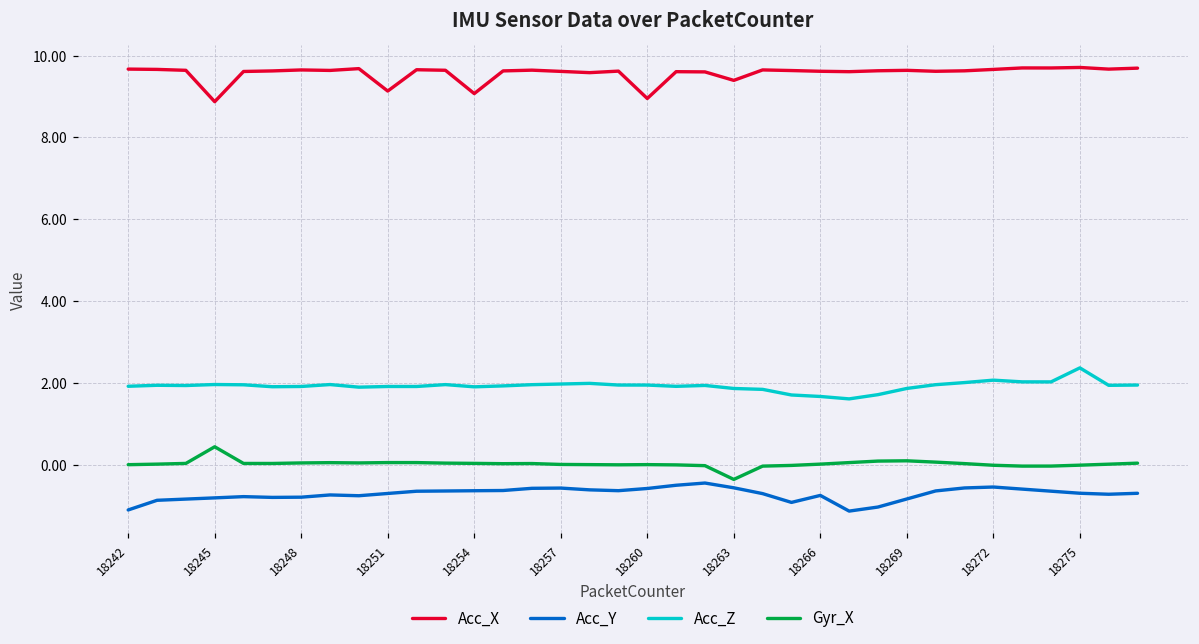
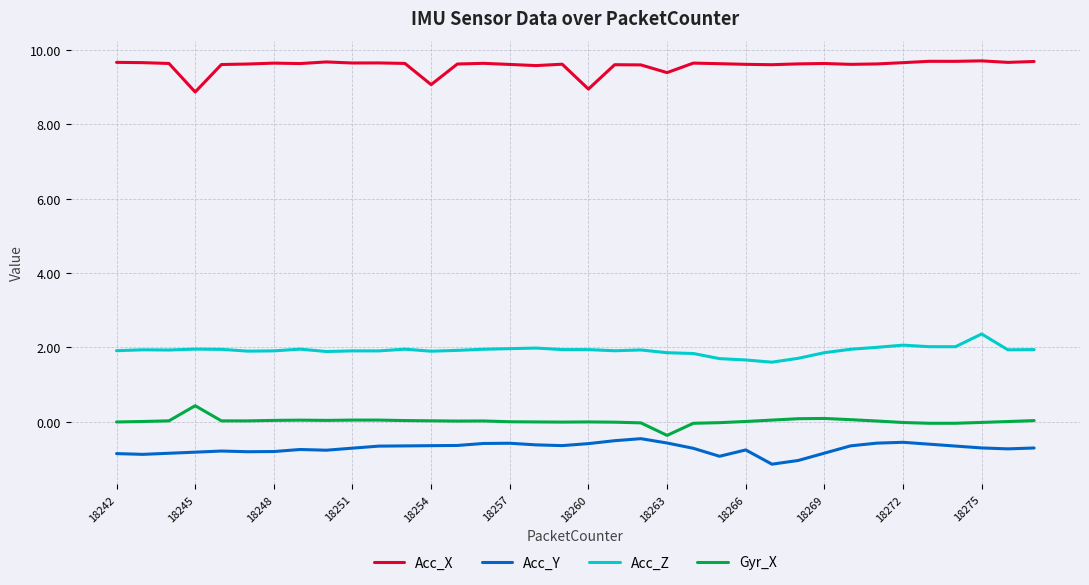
  {
    "Acc_X": {
      "18242": 9.7,
      "18245": 8.9,
      "18248": 9.6,
-     "18251": 9.1,
+     "18251": 9.7,
      "18254": 9.1,
      "18257": 9.6,
      "18260": 9.0,
      "18263": 9.4,
      "18266": 9.6,
      "18269": 9.6,
      "18272": 9.7,
      "18275": 9.7
    },
    "Acc_Y": {
-     "18242": -1.1,
+     "18242": -0.9,
      "18245": -0.8,
      "18248": -0.8,
      "18251": -0.7,
      "18254": -0.6,
      "18257": -0.6,
      "18260": -0.6,
      "18263": -0.6,
      "18266": -0.8,
      "18269": -0.8,
      "18272": -0.6,
      "18275": -0.7
    },
    "Acc_Z": {
      "18242": 1.9,
      "18245": 2.0,
      "18248": 1.9,
      "18251": 1.9,
      "18254": 1.9,
      "18257": 2.0,
      "18260": 1.9,
      "18263": 1.9,
      "18266": 1.7,
      "18269": 1.9,
      "18272": 2.1,
      "18275": 2.4
    },
    "Gyr_X": {
      "18242": 0.0,
      "18245": 0.4,
      "18248": 0.0,
      "18251": 0.0,
      "18254": 0.0,
      "18257": 0.0,
      "18260": 0.0,
      "18263": -0.4,
      "18266": 0.0,
      "18269": 0.1,
      "18272": 0.0,
      "18275": 0.0
    }
  }
